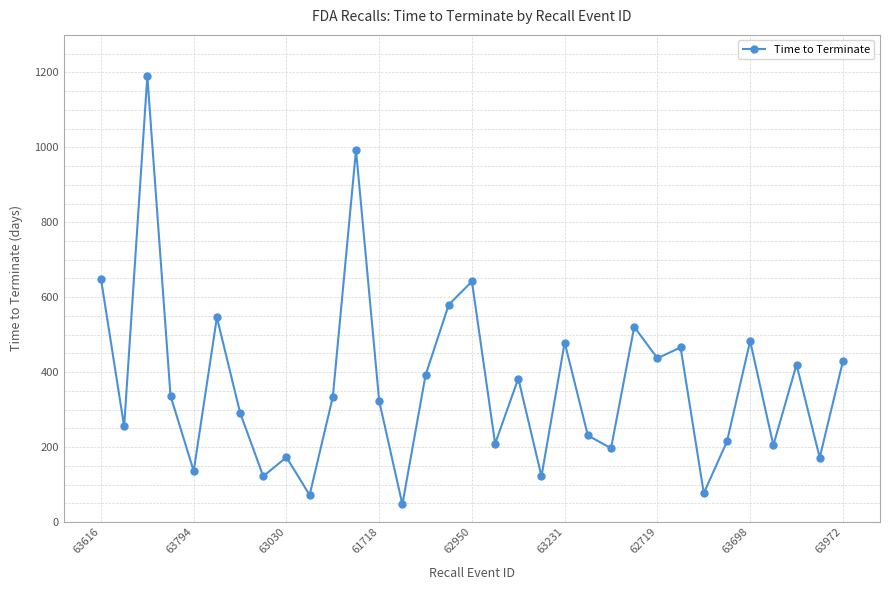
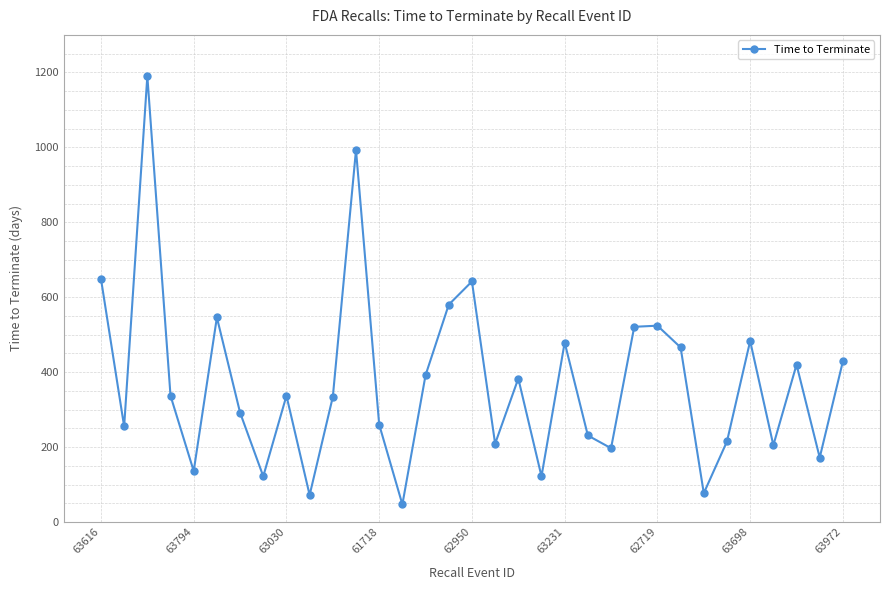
  {
    "63616": 650,
    "63794": 140,
-   "63030": 170,
-   "61718": 320,
+   "63030": 340,
+   "61718": 260,
    "62950": 640,
    "63231": 480,
-   "62719": 440,
+   "62719": 520,
    "63698": 480,
    "63972": 430
  }
